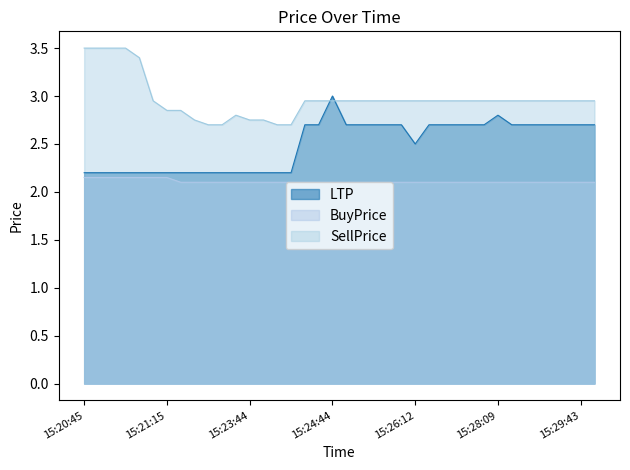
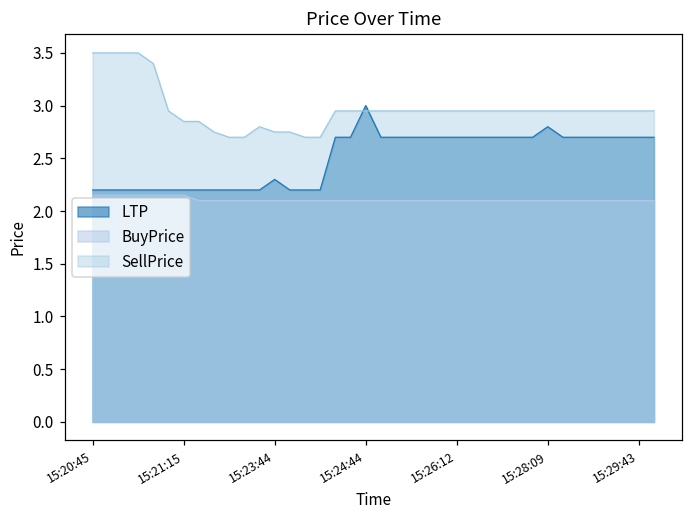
  {
    "LTP": {
      "15:21:15": 2.2,
-     "15:23:44": 2.2,
+     "15:23:44": 2.3,
      "15:24:44": 3.0,
-     "15:26:12": 2.5,
+     "15:26:12": 2.7,
      "15:28:09": 2.8,
      "15:29:43": 2.7
    }
  }
